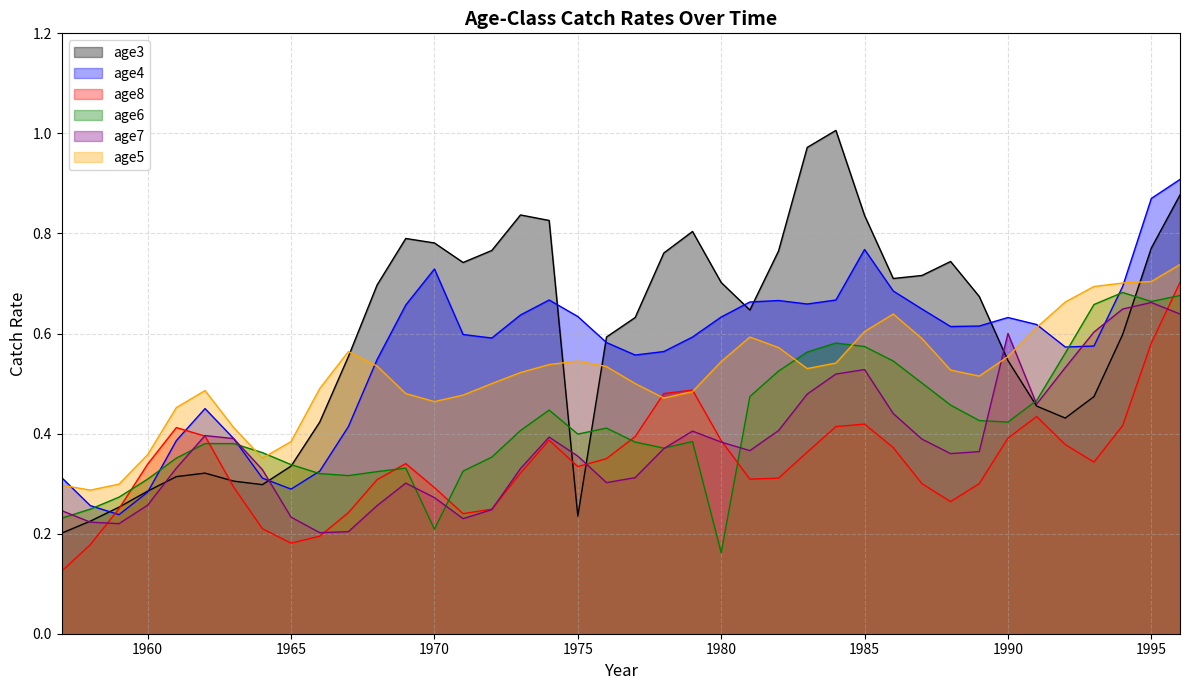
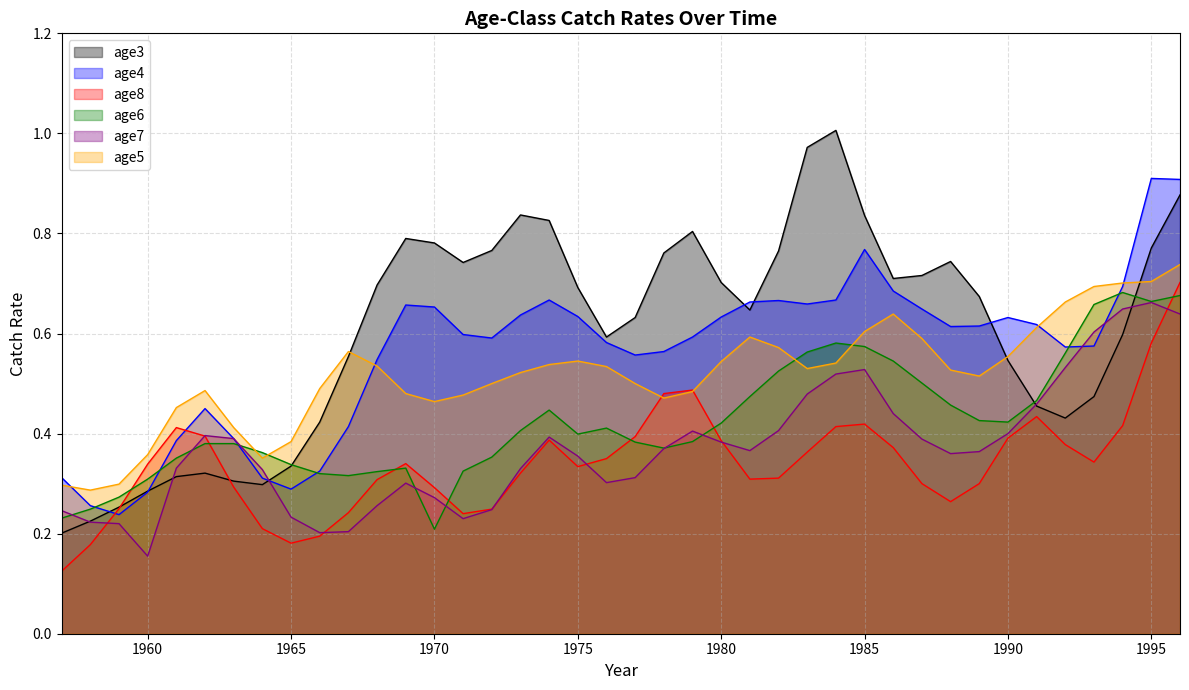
  {
    "age3": {
      "1970": 0.78,
-     "1975": 0.24,
+     "1975": 0.69,
      "1980": 0.70,
      "1985": 0.84,
      "1990": 0.55,
      "1995": 0.77
    },
    "age4": {
      "1965": 0.29,
-     "1970": 0.73,
+     "1970": 0.65,
      "1975": 0.63,
      "1980": 0.63,
      "1985": 0.77,
      "1990": 0.63,
-     "1995": 0.87
+     "1995": 0.91
    },
    "age8": {
      "1960": 0.34,
      "1965": 0.18,
      "1970": 0.29,
      "1975": 0.33,
      "1985": 0.42,
      "1990": 0.39,
      "1995": 0.58
    },
    "age6": {
      "1960": 0.31,
      "1970": 0.21,
      "1975": 0.40,
-     "1980": 0.16,
+     "1980": 0.42,
      "1985": 0.57,
      "1990": 0.42
    },
    "age7": {
-     "1960": 0.26,
+     "1960": 0.16,
      "1965": 0.23,
      "1970": 0.27,
      "1975": 0.36,
      "1985": 0.53,
-     "1990": 0.6
+     "1990": 0.4
    },
    "age5": {
      "1960": 0.36,
      "1965": 0.38,
      "1970": 0.46,
      "1975": 0.55,
      "1980": 0.54,
      "1985": 0.60,
      "1990": 0.55,
      "1995": 0.70
    }
  }
